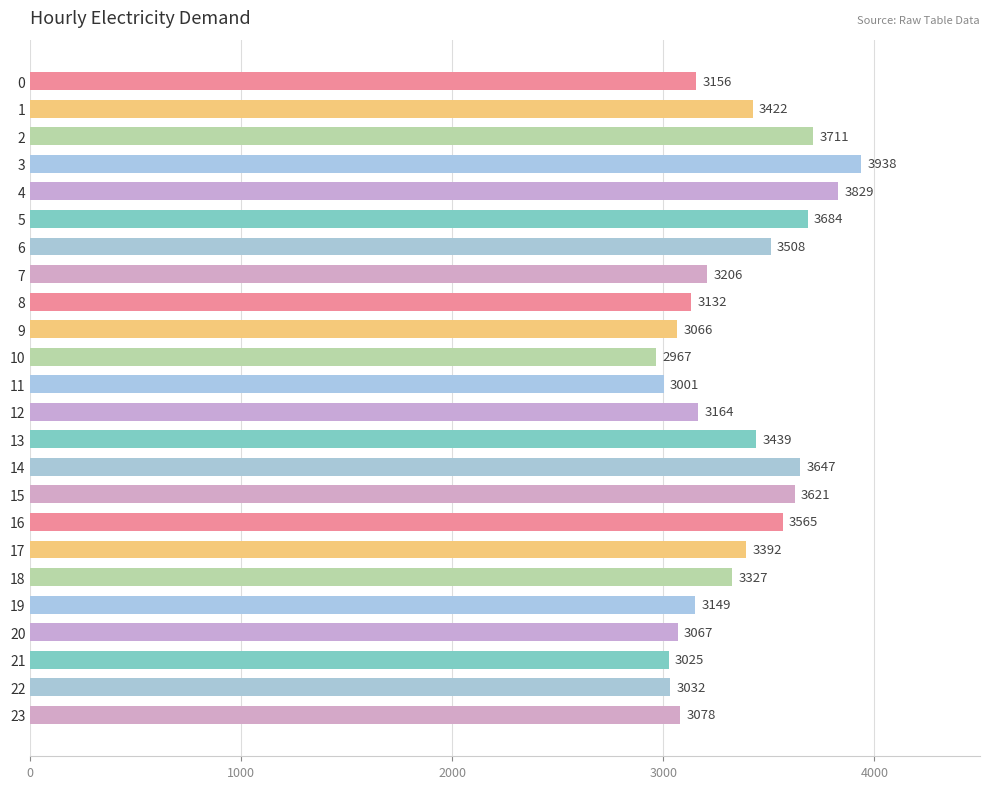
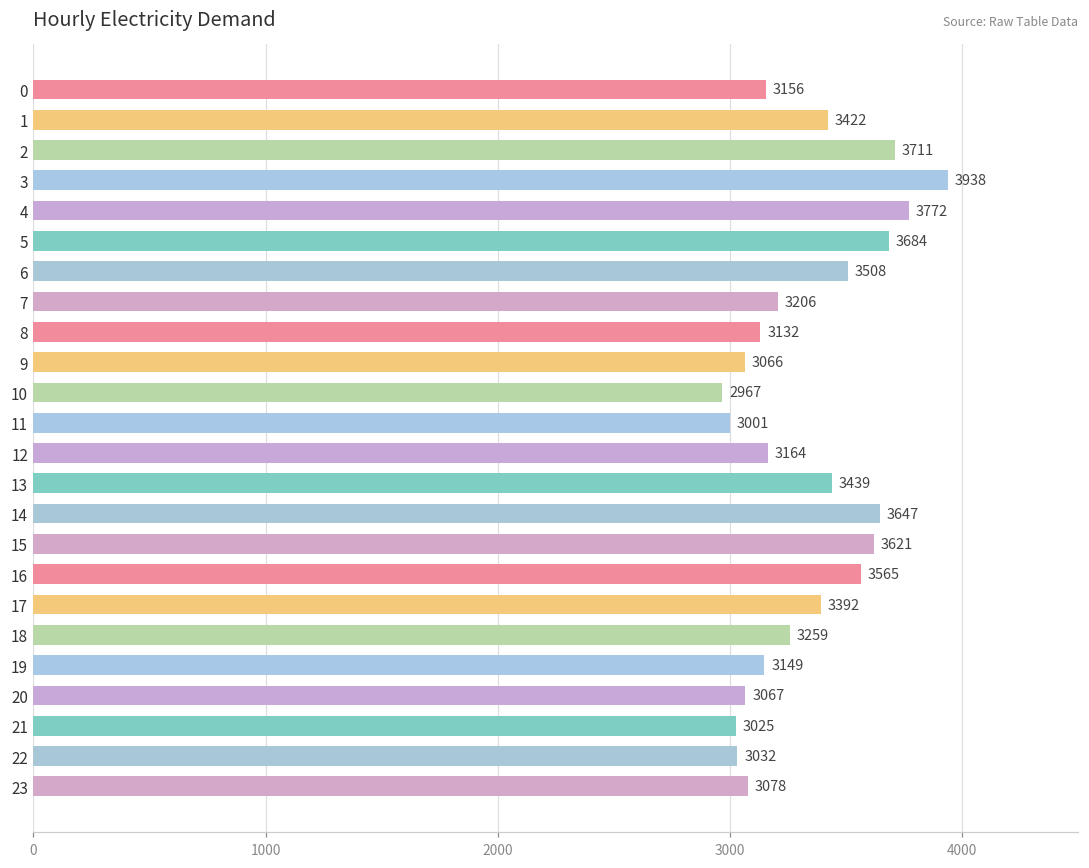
  {
    "0": 3156,
    "1": 3422,
    "2": 3711,
    "3": 3938,
-   "4": 3829,
+   "4": 3772,
    "5": 3684,
    "6": 3508,
    "7": 3206,
    "8": 3132,
    "9": 3066,
    "10": 2967,
    "11": 3001,
    "12": 3164,
    "13": 3439,
    "14": 3647,
    "15": 3621,
    "16": 3565,
    "17": 3392,
-   "18": 3327,
+   "18": 3259,
    "19": 3149,
    "20": 3067,
    "21": 3025,
    "22": 3032,
    "23": 3078
  }
